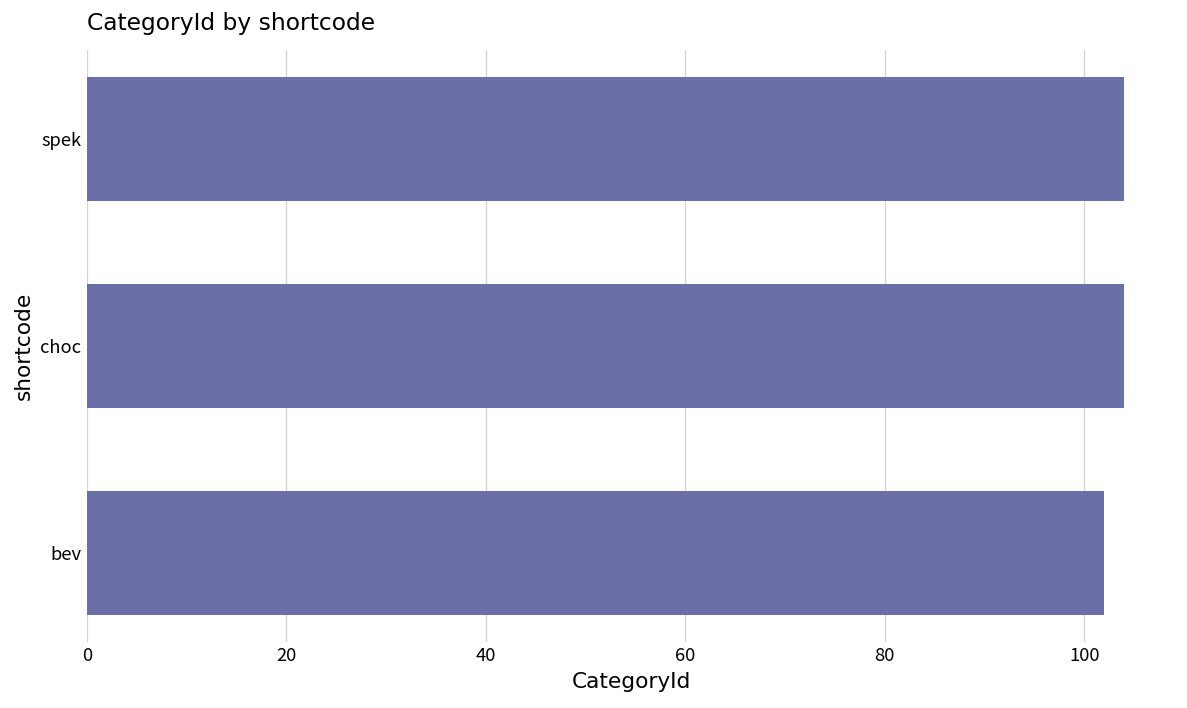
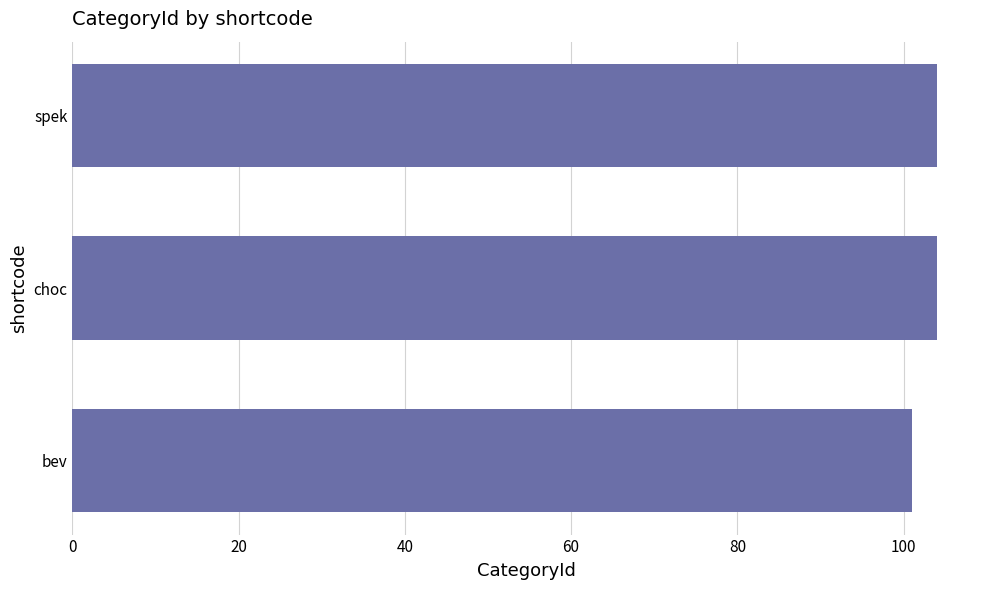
  {
    "spek": 104,
    "choc": 104,
-   "bev": 102
+   "bev": 101
  }
